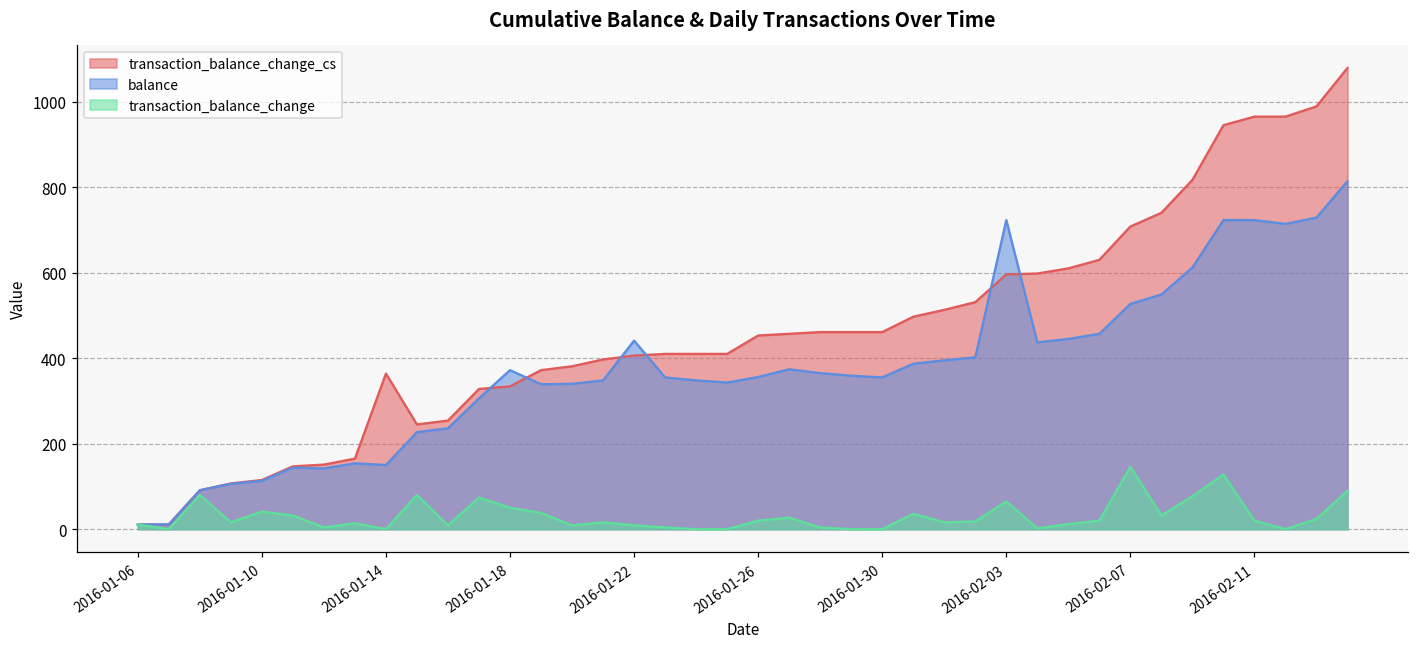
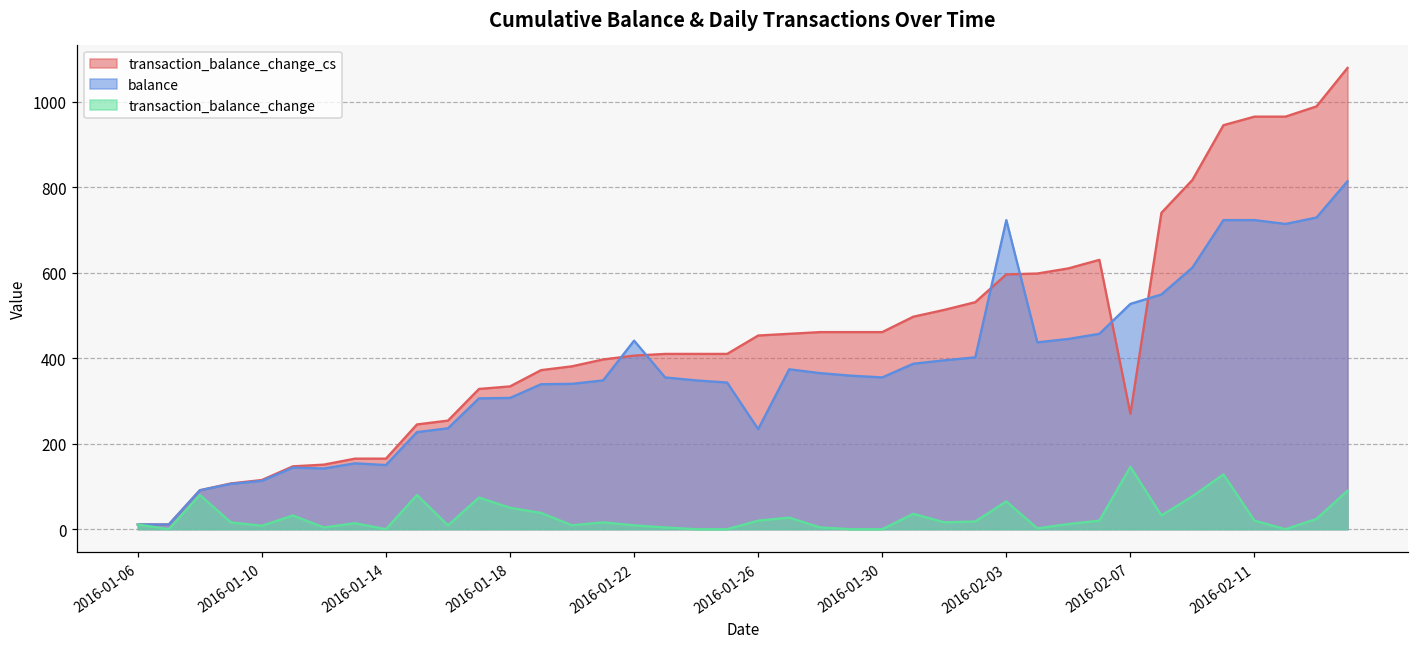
  {
    "transaction_balance_change_cs": {
-     "2016-01-14": 360,
+     "2016-01-14": 170,
      "2016-01-18": 330,
      "2016-01-22": 410,
      "2016-01-26": 450,
      "2016-01-30": 460,
      "2016-02-03": 600,
-     "2016-02-07": 710,
+     "2016-02-07": 270,
      "2016-02-11": 970
    },
    "balance": {
      "2016-01-14": 150,
-     "2016-01-18": 370,
+     "2016-01-18": 310,
      "2016-01-22": 440,
-     "2016-01-26": 360,
+     "2016-01-26": 230,
      "2016-01-30": 360,
      "2016-02-03": 720,
      "2016-02-07": 530,
      "2016-02-11": 720
    },
    "transaction_balance_change": {
-     "2016-01-10": 40,
+     "2016-01-10": 10,
      "2016-01-14": 0,
      "2016-01-18": 50,
      "2016-01-22": 10,
      "2016-01-26": 20,
      "2016-01-30": 0,
      "2016-02-03": 70,
      "2016-02-07": 150,
      "2016-02-11": 20
    }
  }
